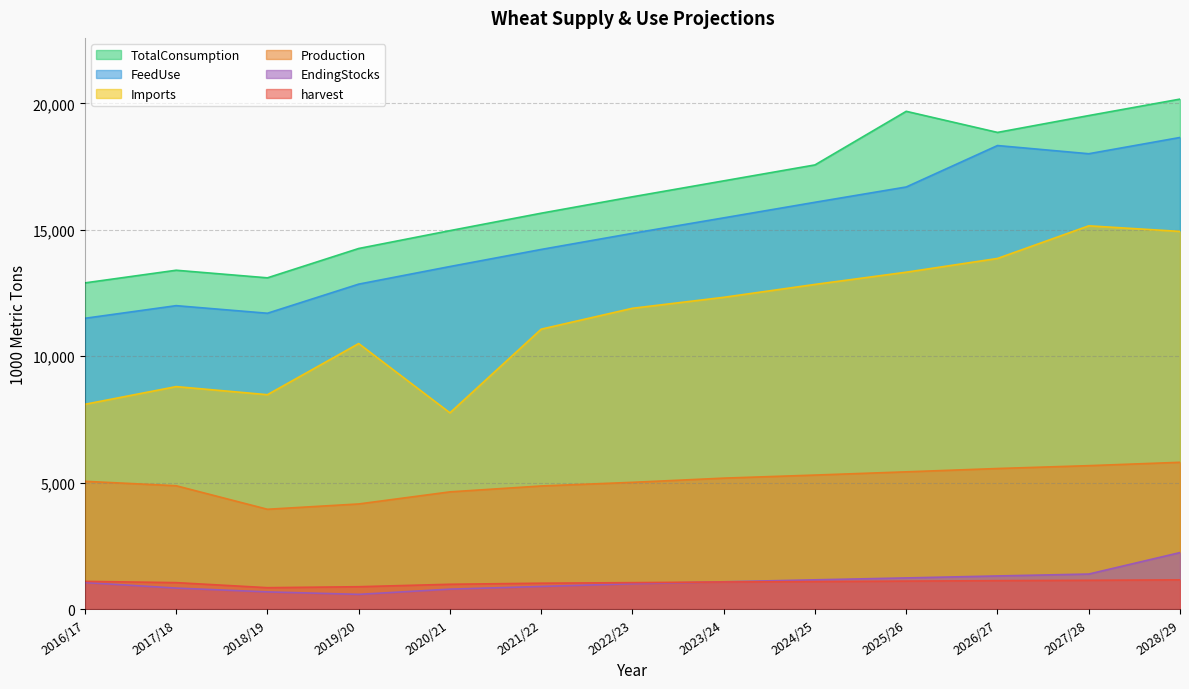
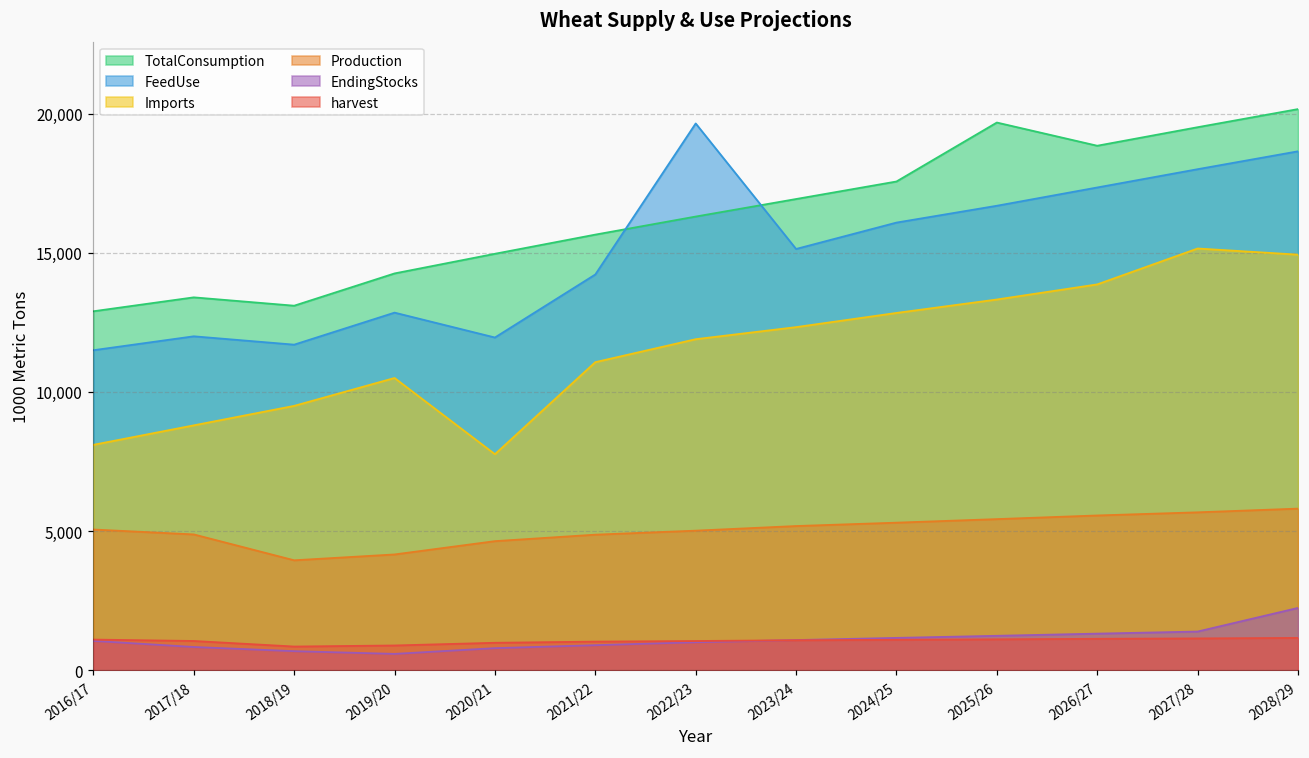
  {
    "TotalConsumption": {
      "2016/17": "12,900",
      "2017/18": "13,400",
      "2018/19": "13,100",
      "2019/20": "14,300",
      "2020/21": "15,000",
      "2021/22": "15,700",
      "2022/23": "16,300",
      "2023/24": "16,900",
      "2024/25": "17,600",
      "2025/26": "19,700",
      "2026/27": "18,800",
      "2027/28": "19,500",
      "2028/29": "20,200"
    },
    "FeedUse": {
      "2016/17": "11,500",
      "2017/18": "12,000",
      "2018/19": "11,700",
      "2019/20": "12,900",
-     "2020/21": "13,500",
+     "2020/21": "12,000",
      "2021/22": "14,200",
-     "2022/23": "14,900",
-     "2023/24": "15,500",
+     "2022/23": "19,700",
+     "2023/24": "15,100",
      "2024/25": "16,100",
      "2025/26": "16,700",
-     "2026/27": "18,300",
+     "2026/27": "17,300",
      "2027/28": "18,000",
      "2028/29": "18,600"
    },
    "Imports": {
      "2016/17": "8,100",
      "2017/18": "8,800",
-     "2018/19": "8,500",
+     "2018/19": "9,500",
      "2019/20": "10,500",
      "2020/21": "7,800",
      "2021/22": "11,100",
      "2022/23": "11,900",
      "2023/24": "12,300",
      "2024/25": "12,800",
      "2025/26": "13,300",
      "2026/27": "13,900",
      "2027/28": "15,200",
      "2028/29": "14,900"
    },
    "EndingStocks": {
      "2017/18": "800",
      "2018/19": "700",
      "2019/20": "600",
      "2020/21": "800",
      "2021/22": "900",
      "2025/26": "1,200",
      "2026/27": "1,300",
      "2027/28": "1,400",
      "2028/29": "2,200"
    }
  }
